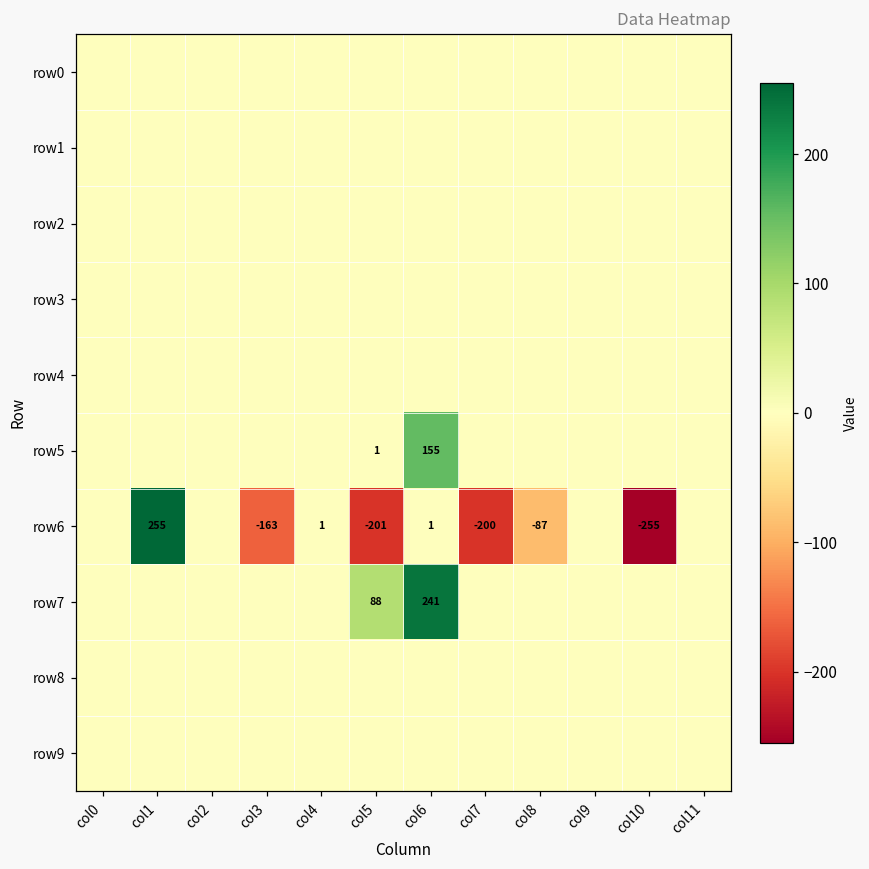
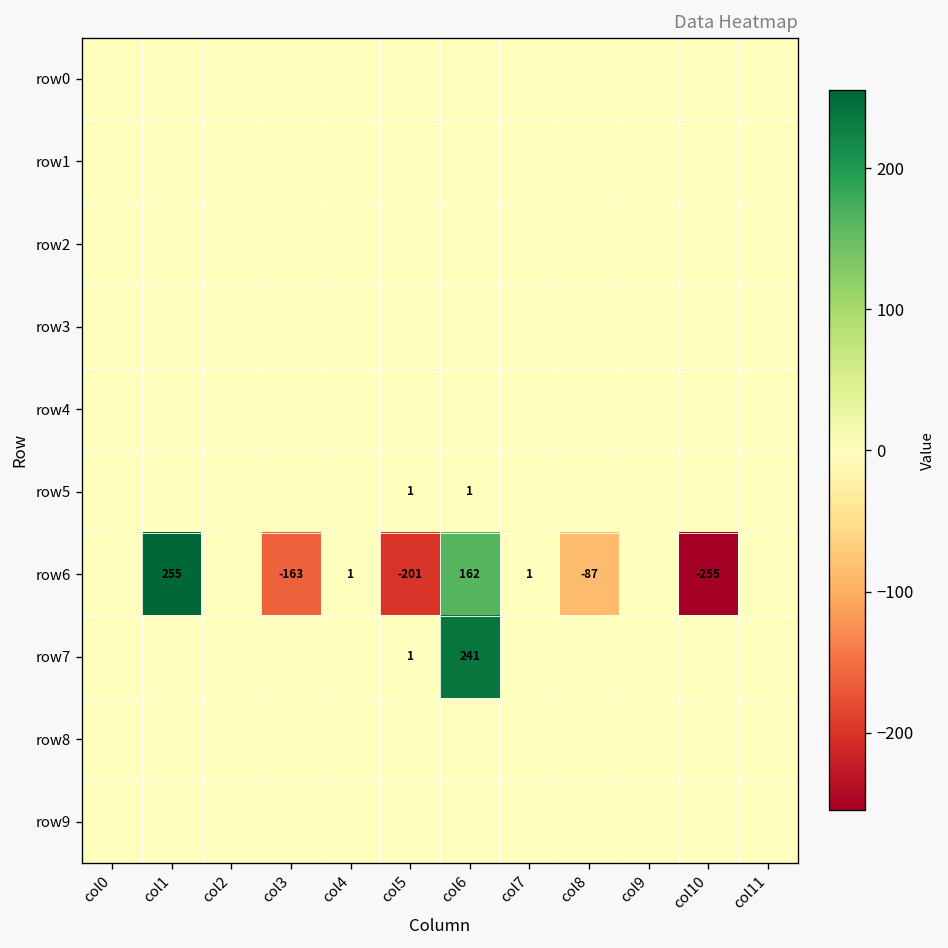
  {
    "row5": {
      "col5": 1,
-     "col6": 155
+     "col6": 1
    },
    "row6": {
      "col1": 255,
      "col3": -163,
      "col4": 1,
      "col5": -201,
-     "col6": 1,
-     "col7": -200,
+     "col6": 162,
+     "col7": 1,
      "col8": -87,
      "col10": -255
    },
    "row7": {
-     "col5": 88,
+     "col5": 1,
      "col6": 241
    }
  }
